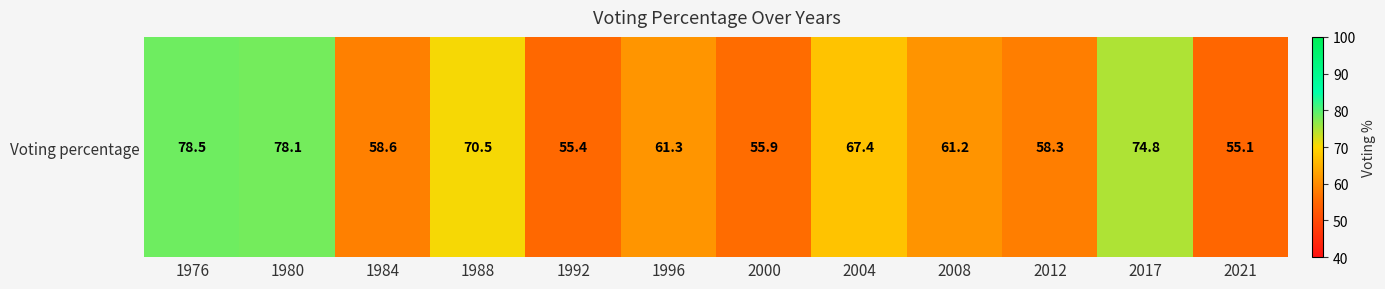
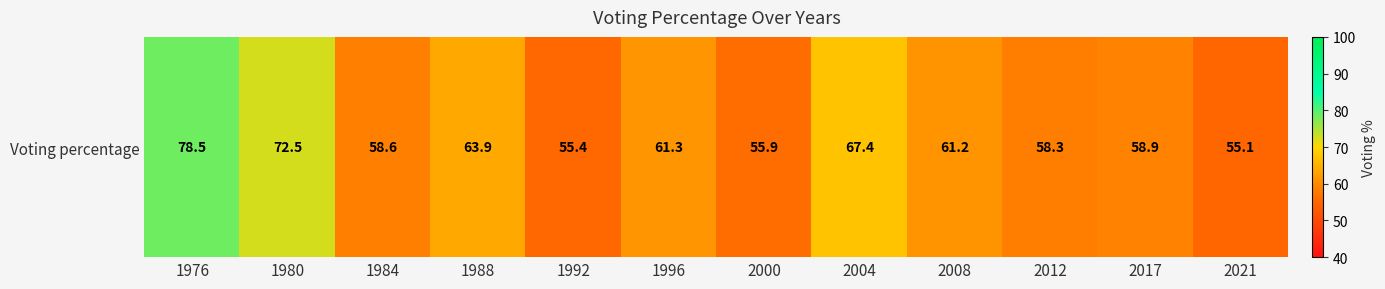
  {
    "Voting percentage": {
      "1976": 78.5,
-     "1980": 78.1,
+     "1980": 72.5,
      "1984": 58.6,
-     "1988": 70.5,
+     "1988": 63.9,
      "1992": 55.4,
      "1996": 61.3,
      "2000": 55.9,
      "2004": 67.4,
      "2008": 61.2,
      "2012": 58.3,
-     "2017": 74.8,
+     "2017": 58.9,
      "2021": 55.1
    }
  }
